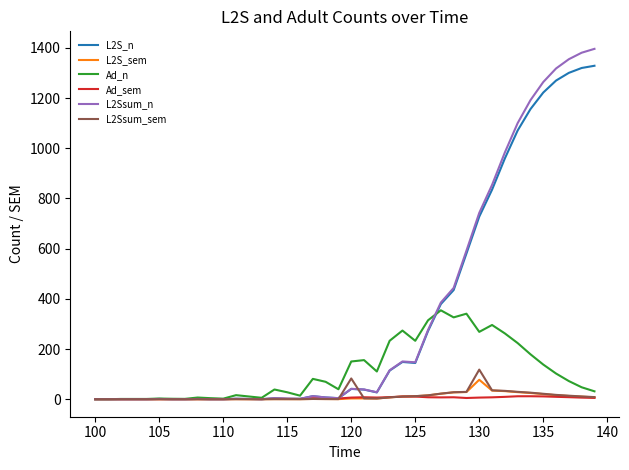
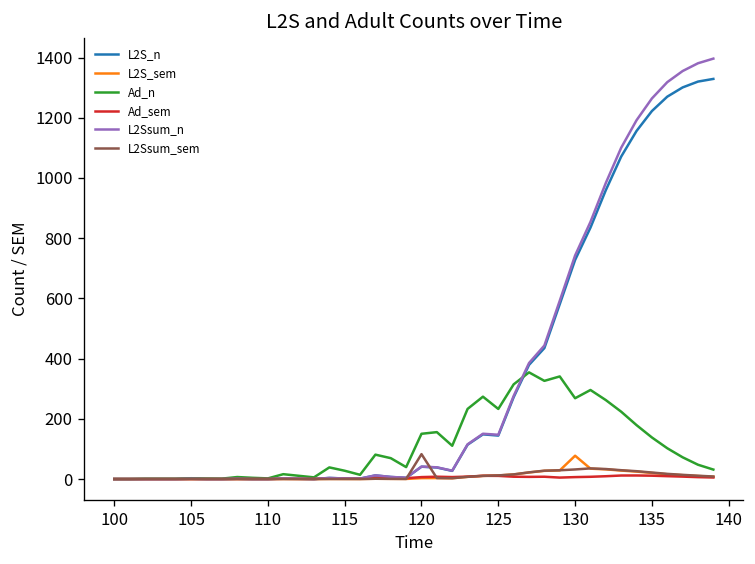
  {
    "L2S_n": {
      "130": 730,
      "135": 1220
    },
    "L2S_sem": {
      "130": 80
    },
    "Ad_n": {
      "115": 30,
      "120": 150,
      "125": 230,
      "130": 270,
      "135": 140
    },
    "Ad_sem": {
      "130": 10
    },
    "L2Ssum_n": {
      "130": 740,
      "135": 1260
    },
    "L2Ssum_sem": {
      "120": 80,
-     "130": 120
+     "130": 30
    }
  }
